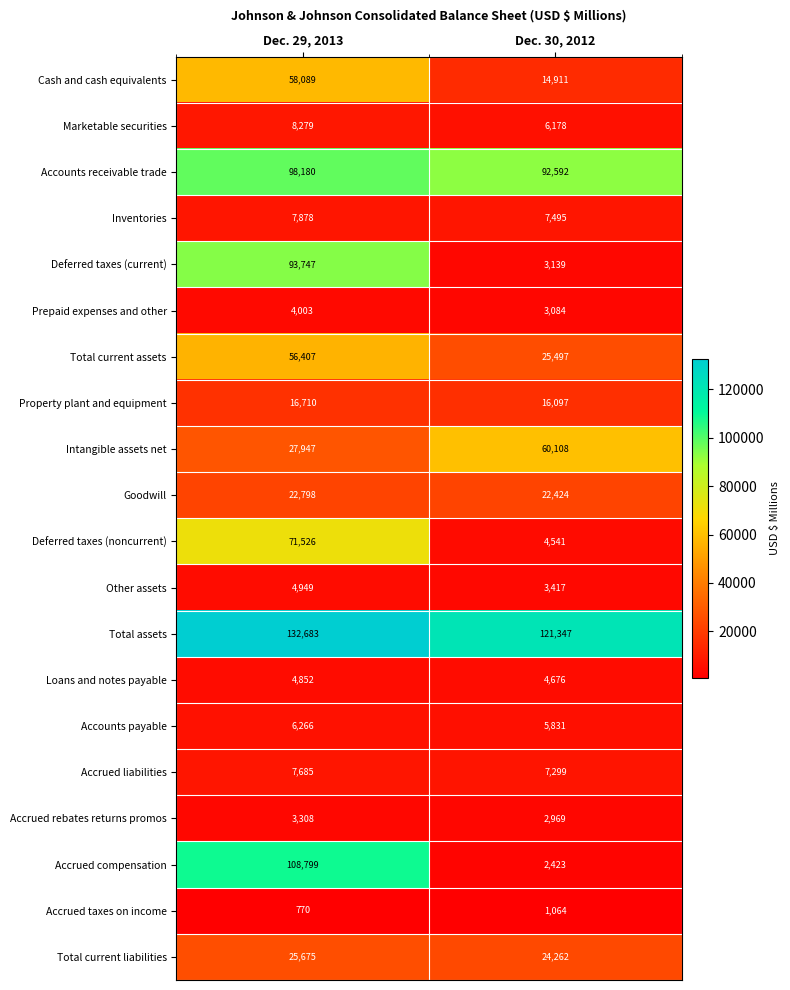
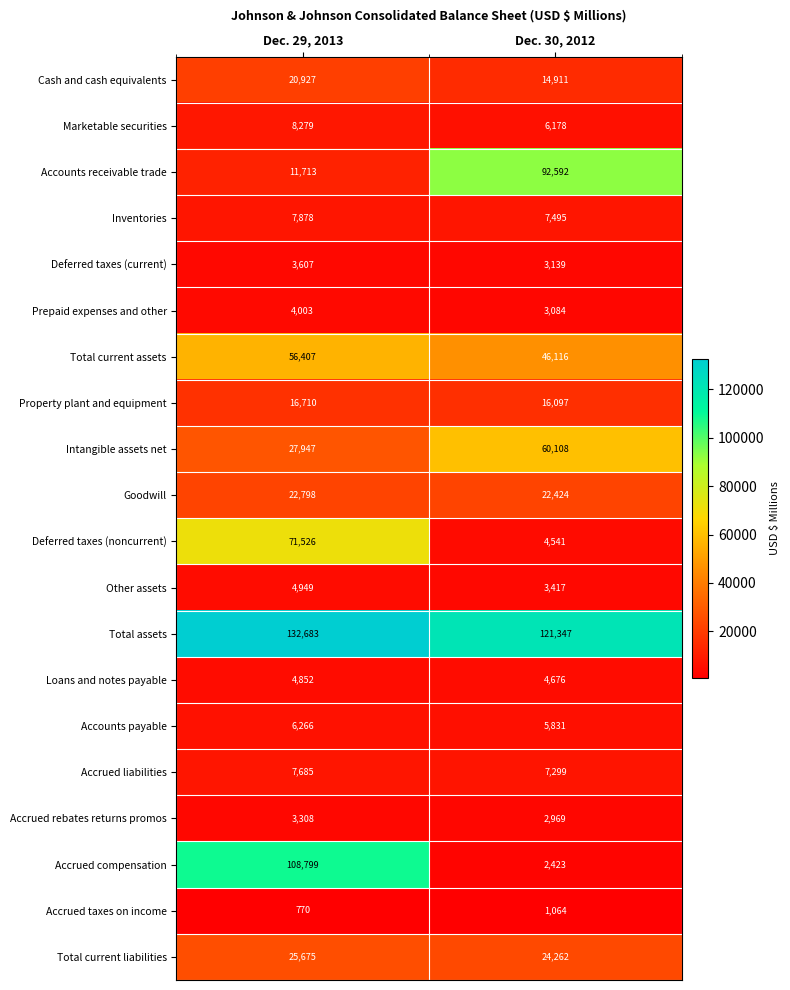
  {
    "Cash and cash equivalents": {
-     "Dec. 29, 2013": "58,089",
+     "Dec. 29, 2013": "20,927",
      "Dec. 30, 2012": "14,911"
    },
    "Marketable securities": {
      "Dec. 29, 2013": "8,279",
      "Dec. 30, 2012": "6,178"
    },
    "Accounts receivable trade": {
-     "Dec. 29, 2013": "98,180",
+     "Dec. 29, 2013": "11,713",
      "Dec. 30, 2012": "92,592"
    },
    "Inventories": {
      "Dec. 29, 2013": "7,878",
      "Dec. 30, 2012": "7,495"
    },
    "Deferred taxes (current)": {
-     "Dec. 29, 2013": "93,747",
+     "Dec. 29, 2013": "3,607",
      "Dec. 30, 2012": "3,139"
    },
    "Prepaid expenses and other": {
      "Dec. 29, 2013": "4,003",
      "Dec. 30, 2012": "3,084"
    },
    "Total current assets": {
      "Dec. 29, 2013": "56,407",
-     "Dec. 30, 2012": "25,497"
+     "Dec. 30, 2012": "46,116"
    },
    "Property plant and equipment": {
      "Dec. 29, 2013": "16,710",
      "Dec. 30, 2012": "16,097"
    },
    "Intangible assets net": {
      "Dec. 29, 2013": "27,947",
      "Dec. 30, 2012": "60,108"
    },
    "Goodwill": {
      "Dec. 29, 2013": "22,798",
      "Dec. 30, 2012": "22,424"
    },
    "Deferred taxes (noncurrent)": {
      "Dec. 29, 2013": "71,526",
      "Dec. 30, 2012": "4,541"
    },
    "Other assets": {
      "Dec. 29, 2013": "4,949",
      "Dec. 30, 2012": "3,417"
    },
    "Total assets": {
      "Dec. 29, 2013": "132,683",
      "Dec. 30, 2012": "121,347"
    },
    "Loans and notes payable": {
      "Dec. 29, 2013": "4,852",
      "Dec. 30, 2012": "4,676"
    },
    "Accounts payable": {
      "Dec. 29, 2013": "6,266",
      "Dec. 30, 2012": "5,831"
    },
    "Accrued liabilities": {
      "Dec. 29, 2013": "7,685",
      "Dec. 30, 2012": "7,299"
    },
    "Accrued rebates returns promos": {
      "Dec. 29, 2013": "3,308",
      "Dec. 30, 2012": "2,969"
    },
    "Accrued compensation": {
      "Dec. 29, 2013": "108,799",
      "Dec. 30, 2012": "2,423"
    },
    "Accrued taxes on income": {
      "Dec. 29, 2013": "770",
      "Dec. 30, 2012": "1,064"
    },
    "Total current liabilities": {
      "Dec. 29, 2013": "25,675",
      "Dec. 30, 2012": "24,262"
    }
  }
